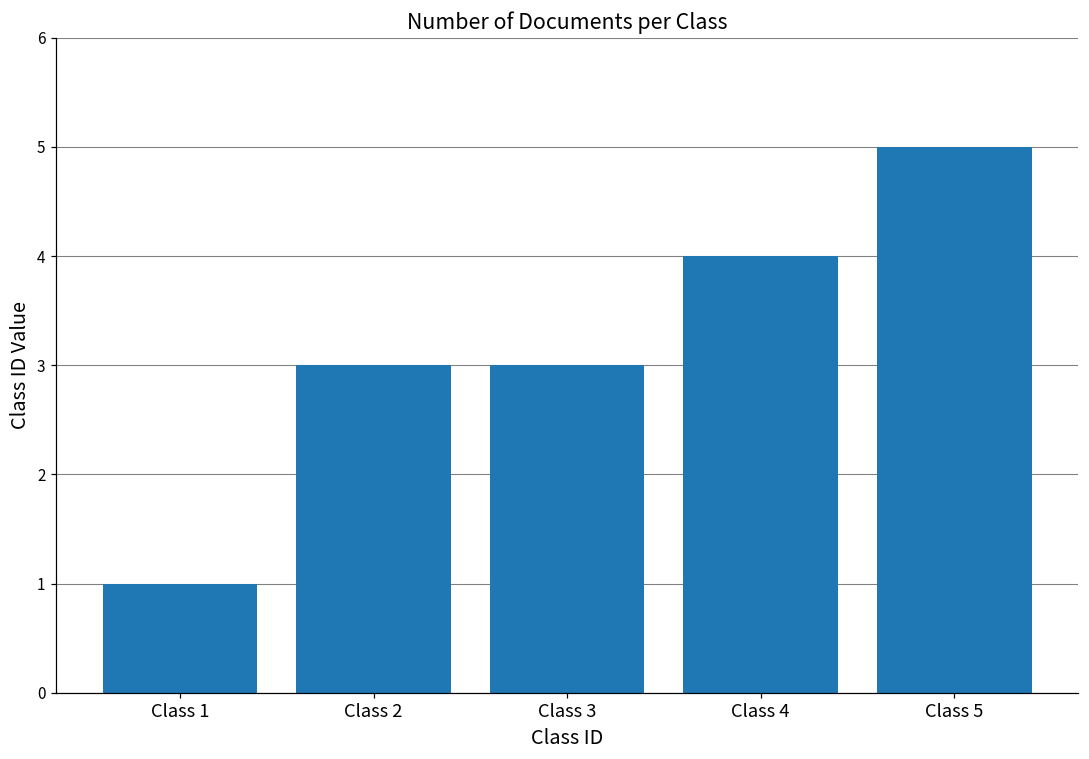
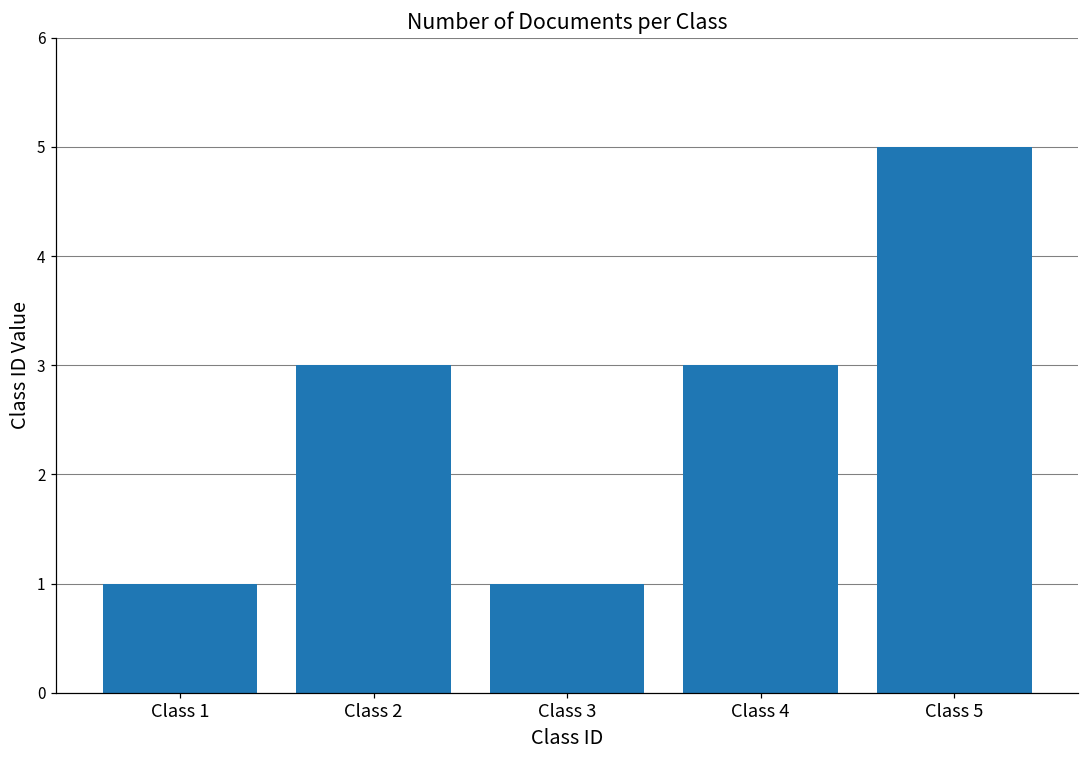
  {
    "Class 1": 1,
    "Class 2": 3,
-   "Class 3": 3,
-   "Class 4": 4,
+   "Class 3": 1,
+   "Class 4": 3,
    "Class 5": 5
  }
